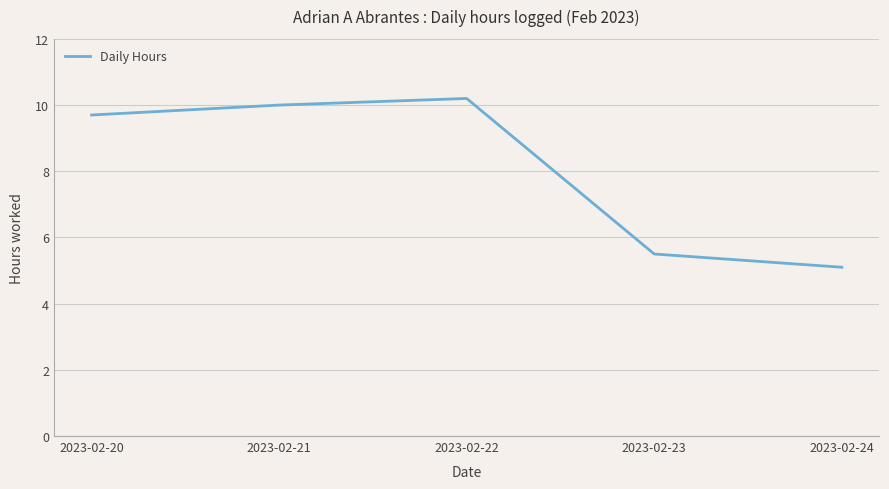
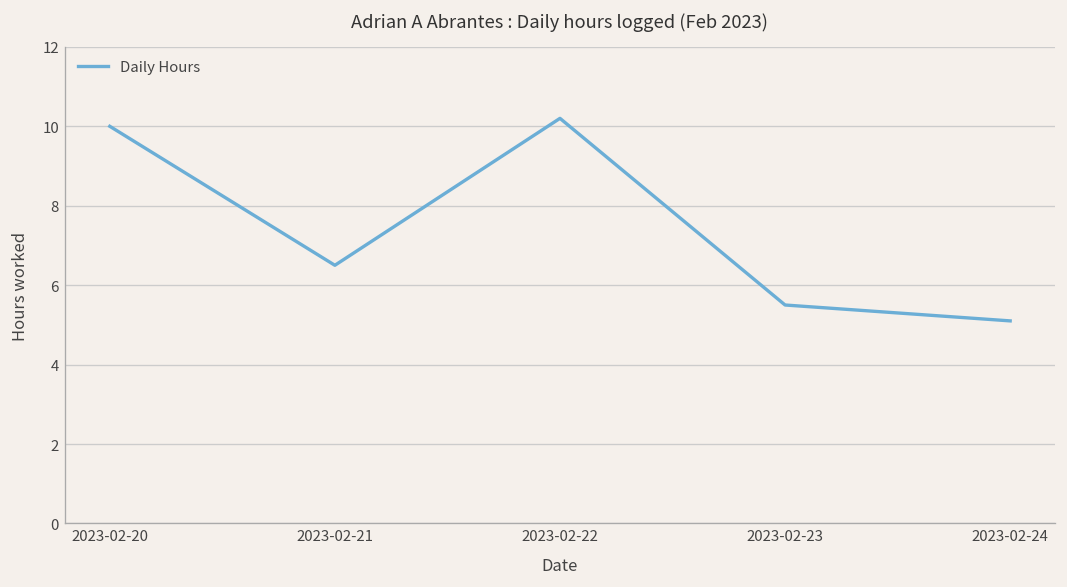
  {
-   "2023-02-20": 9.7,
-   "2023-02-21": 10.0,
+   "2023-02-20": 10.0,
+   "2023-02-21": 6.5,
    "2023-02-22": 10.2,
    "2023-02-23": 5.5,
    "2023-02-24": 5.1
  }
